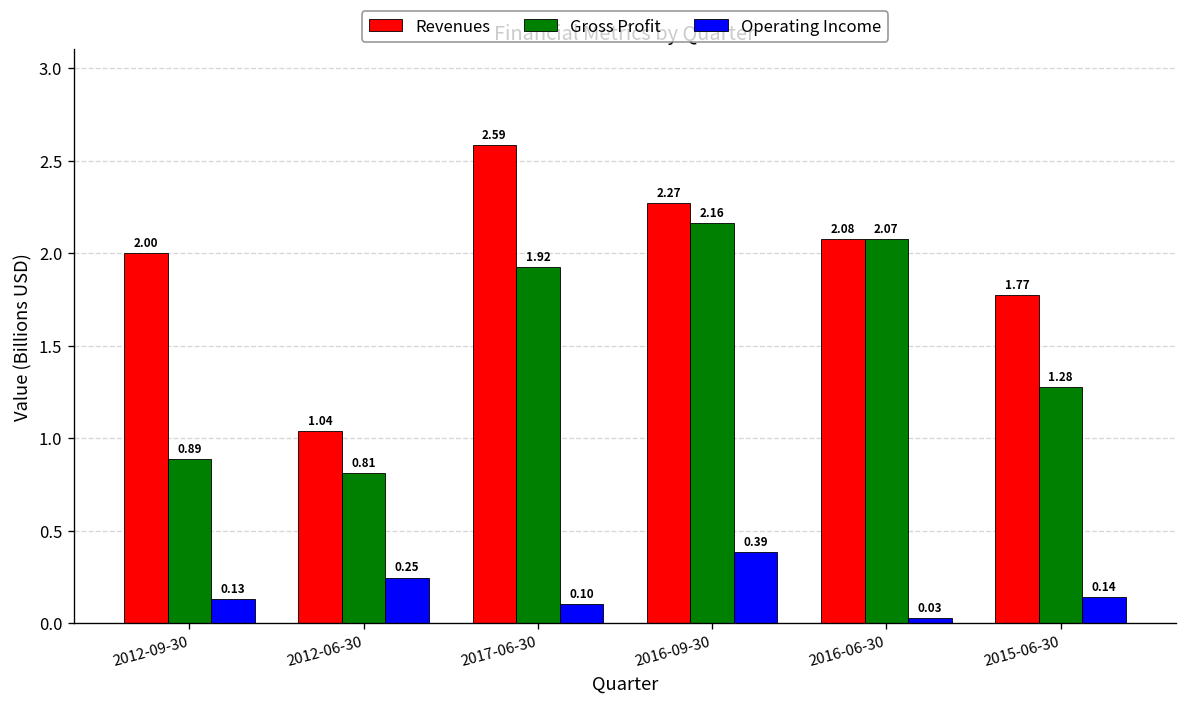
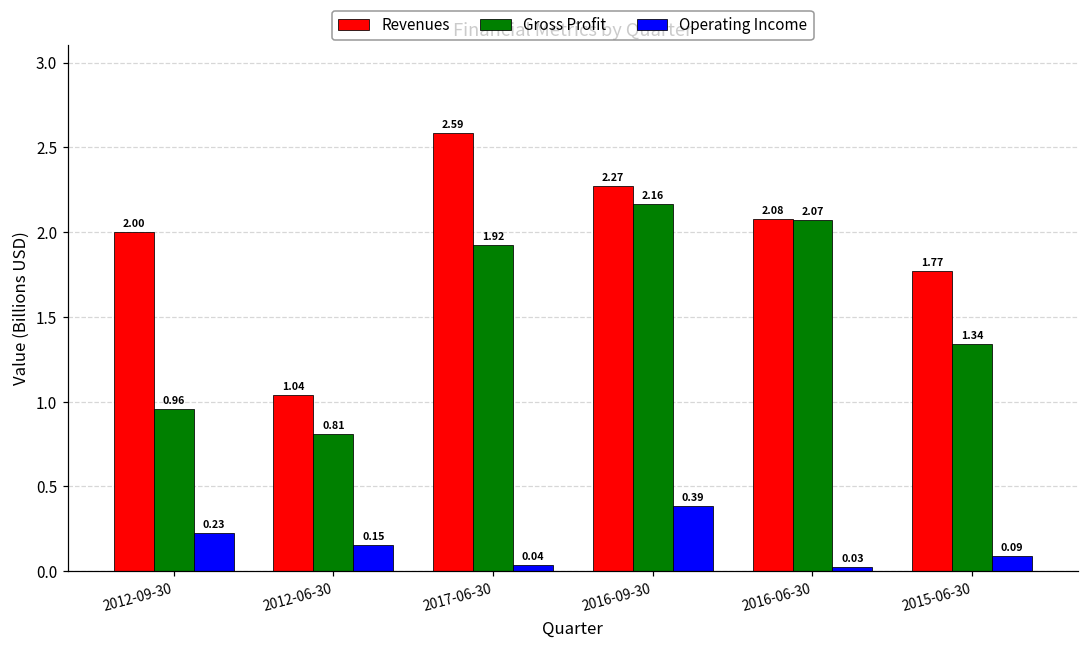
  {
    "Revenues": {
      "2012-09-30": 2.00,
      "2012-06-30": 1.04,
      "2017-06-30": 2.59,
      "2016-09-30": 2.27,
      "2016-06-30": 2.08,
      "2015-06-30": 1.77
    },
    "Gross Profit": {
-     "2012-09-30": 0.89,
+     "2012-09-30": 0.96,
      "2012-06-30": 0.81,
      "2017-06-30": 1.92,
      "2016-09-30": 2.16,
      "2016-06-30": 2.07,
-     "2015-06-30": 1.28
+     "2015-06-30": 1.34
    },
    "Operating Income": {
-     "2012-09-30": 0.13,
-     "2012-06-30": 0.25,
-     "2017-06-30": 0.10,
+     "2012-09-30": 0.23,
+     "2012-06-30": 0.15,
+     "2017-06-30": 0.04,
      "2016-09-30": 0.39,
      "2016-06-30": 0.03,
-     "2015-06-30": 0.14
+     "2015-06-30": 0.09
    }
  }
